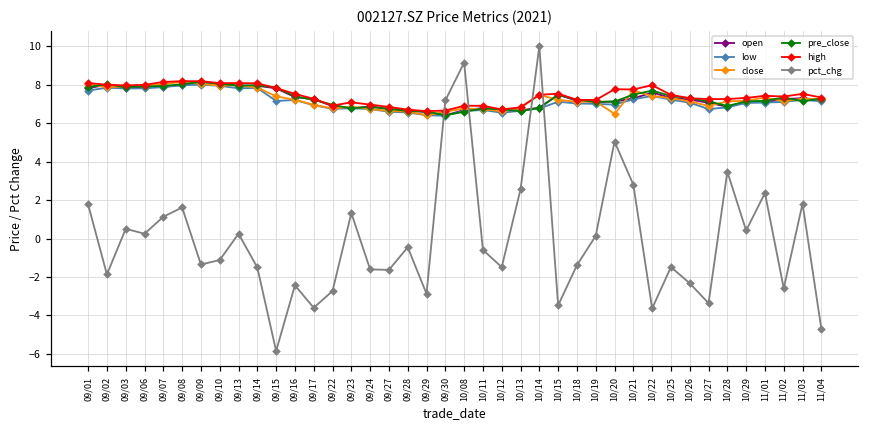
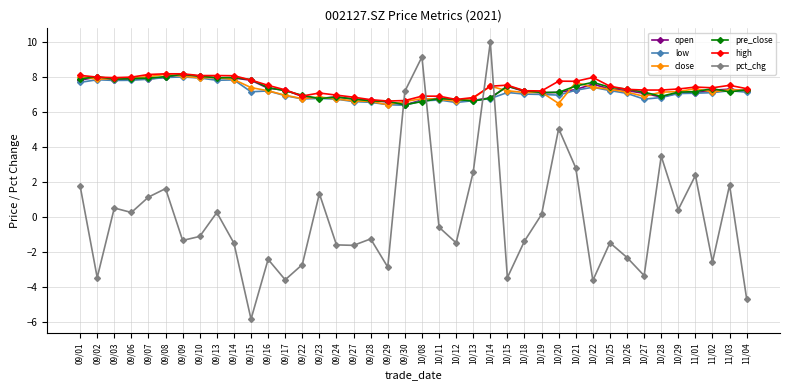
  {
    "low": {
      "09/15": 7.2,
      "10/20": 7.0,
      "10/27": 6.7
    },
    "close": {
      "09/15": 7.4,
      "10/20": 6.5,
      "10/27": 6.9
    },
    "pre_close": {
      "10/21": 7.5
    },
    "high": {
      "09/23": 7.1,
      "10/20": 7.8,
      "10/22": 8.0,
      "10/29": 7.3,
      "11/03": 7.5
    },
    "pct_chg": {
      "09/01": 1.8,
-     "09/02": -1.9,
+     "09/02": -3.5,
      "09/03": 0.5,
      "09/06": 0.3,
      "09/07": 1.1,
      "09/08": 1.6,
      "09/09": -1.3,
      "09/10": -1.1,
      "09/13": 0.3,
      "09/14": -1.5,
      "09/15": -5.9,
      "09/16": -2.4,
      "09/17": -3.6,
      "09/22": -2.7,
      "09/23": 1.3,
      "09/24": -1.6,
      "09/27": -1.6,
-     "09/28": -0.5,
+     "09/28": -1.3,
      "09/29": -2.9,
      "09/30": 7.2,
      "10/08": 9.2,
      "10/11": -0.6,
      "10/12": -1.5,
      "10/13": 2.6,
      "10/14": 10.0,
      "10/15": -3.5,
      "10/18": -1.4,
      "10/19": 0.1,
      "10/20": 5.0,
      "10/21": 2.8,
      "10/22": -3.6,
      "10/25": -1.5,
      "10/26": -2.3,
      "10/27": -3.4,
      "10/28": 3.5,
      "10/29": 0.4,
      "11/01": 2.4,
      "11/02": -2.6,
      "11/03": 1.8,
      "11/04": -4.7
    }
  }
